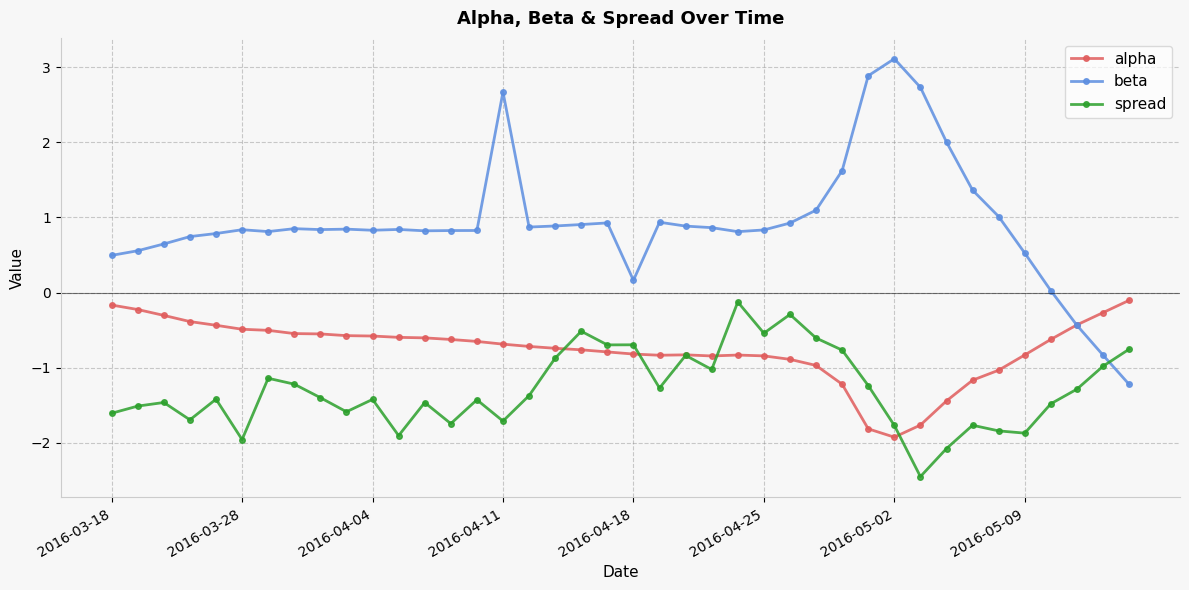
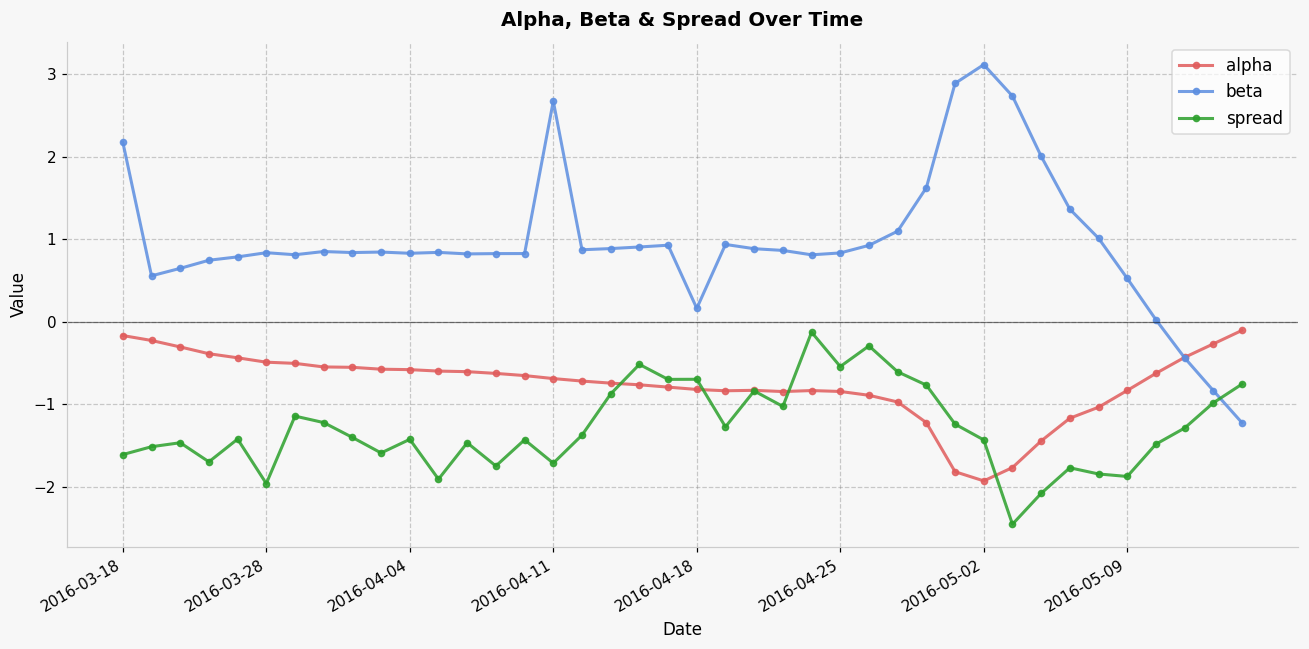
  {
    "alpha": {
      "2016-03-18": -0.2,
      "2016-03-28": -0.5,
      "2016-04-04": -0.6,
      "2016-04-11": -0.7,
      "2016-04-18": -0.8,
      "2016-04-25": -0.8,
      "2016-05-02": -1.9,
      "2016-05-09": -0.8
    },
    "beta": {
-     "2016-03-18": 0.5,
+     "2016-03-18": 2.2,
      "2016-03-28": 0.8,
      "2016-04-04": 0.8,
      "2016-04-11": 2.7,
      "2016-04-18": 0.2,
      "2016-04-25": 0.8,
      "2016-05-02": 3.1,
      "2016-05-09": 0.5
    },
    "spread": {
      "2016-03-18": -1.6,
      "2016-03-28": -2.0,
      "2016-04-04": -1.4,
      "2016-04-11": -1.7,
      "2016-04-18": -0.7,
      "2016-04-25": -0.5,
-     "2016-05-02": -1.8,
+     "2016-05-02": -1.4,
      "2016-05-09": -1.9
    }
  }
